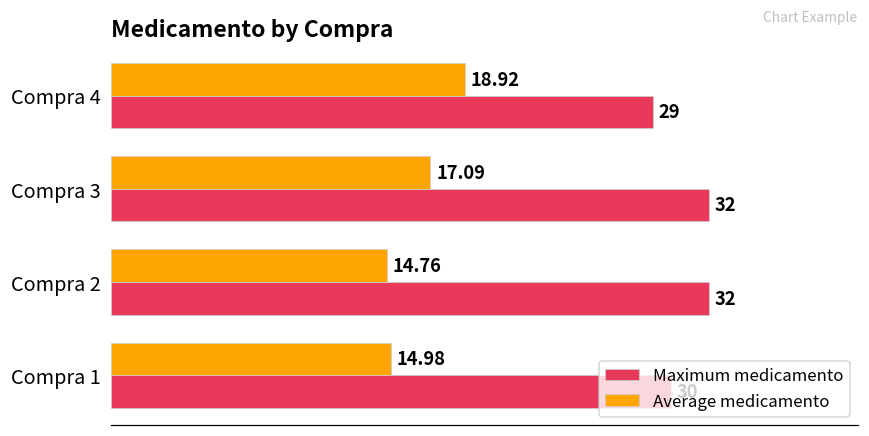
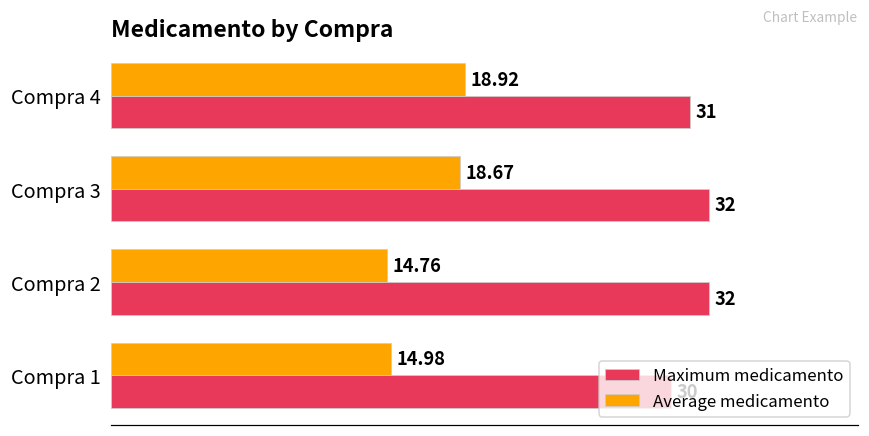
  {
    "Maximum medicamento": {
-     "Compra 4": 29,
+     "Compra 4": 31,
      "Compra 3": 32,
      "Compra 2": 32
    },
    "Average medicamento": {
      "Compra 4": 18.92,
-     "Compra 3": 17.09,
+     "Compra 3": 18.67,
      "Compra 2": 14.76,
      "Compra 1": 14.98
    }
  }
